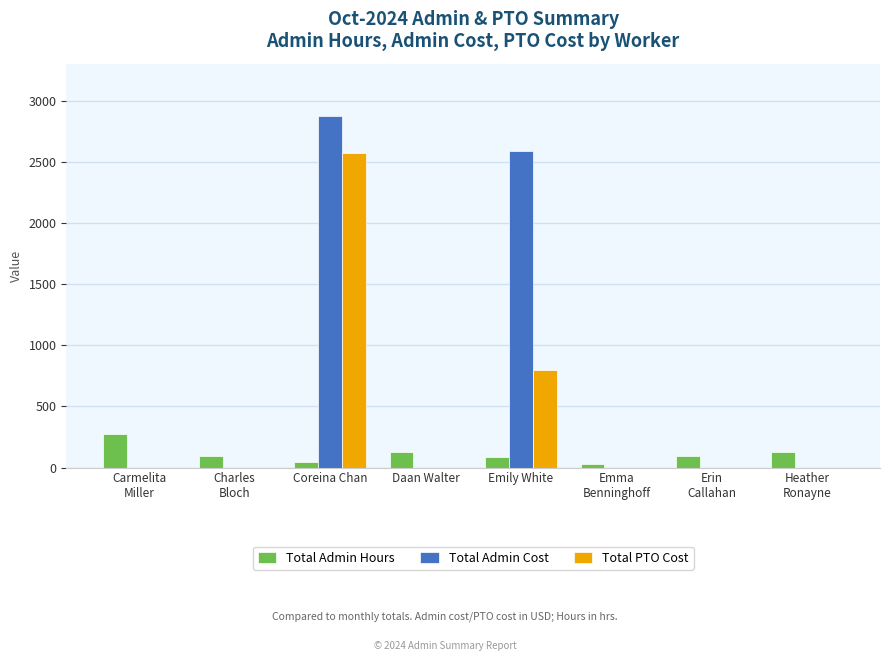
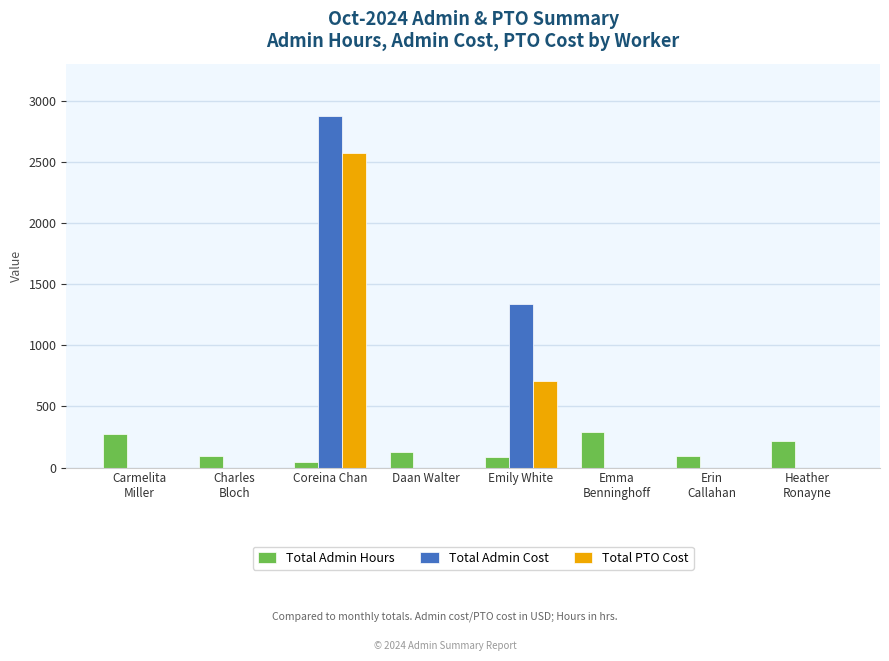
  {
    "Total Admin Hours": {
      "Carmelita Miller": 270,
      "Charles Bloch": 90,
      "Coreina Chan": 50,
      "Daan Walter": 120,
      "Emily White": 90,
-     "Emma Benninghoff": 30,
+     "Emma Benninghoff": 290,
      "Erin Callahan": 100,
-     "Heather Ronayne": 120
+     "Heather Ronayne": 220
    },
    "Total Admin Cost": {
      "Carmelita Miller": 0,
      "Charles Bloch": 0,
      "Coreina Chan": 2870,
      "Daan Walter": 0,
-     "Emily White": 2590,
+     "Emily White": 1340,
      "Emma Benninghoff": 0,
      "Erin Callahan": 0,
      "Heather Ronayne": 0
    },
    "Total PTO Cost": {
      "Carmelita Miller": 0,
      "Charles Bloch": 0,
      "Coreina Chan": 2580,
      "Daan Walter": 0,
-     "Emily White": 800,
+     "Emily White": 710,
      "Emma Benninghoff": 0,
      "Erin Callahan": 0,
      "Heather Ronayne": 0
    }
  }
